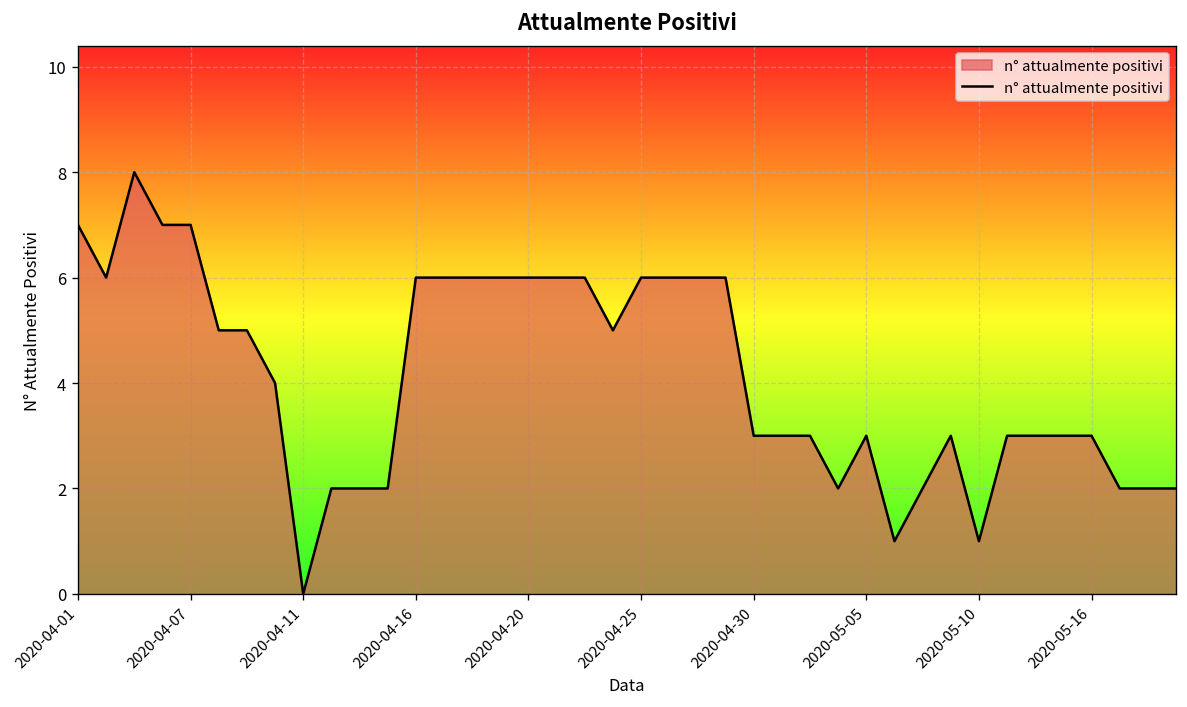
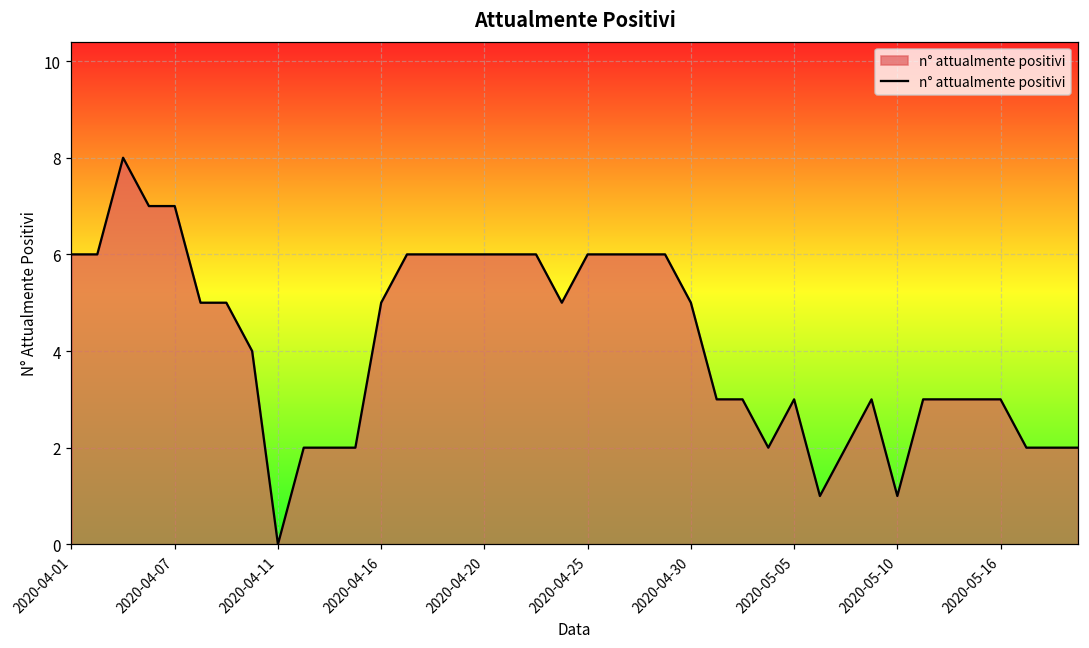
  {
-   "2020-04-01": 7,
+   "2020-04-01": 6,
    "2020-04-07": 7,
    "2020-04-11": 0,
-   "2020-04-16": 6,
+   "2020-04-16": 5,
    "2020-04-20": 6,
    "2020-04-25": 6,
-   "2020-04-30": 3,
+   "2020-04-30": 5,
    "2020-05-05": 3,
    "2020-05-10": 1,
    "2020-05-16": 3
  }
